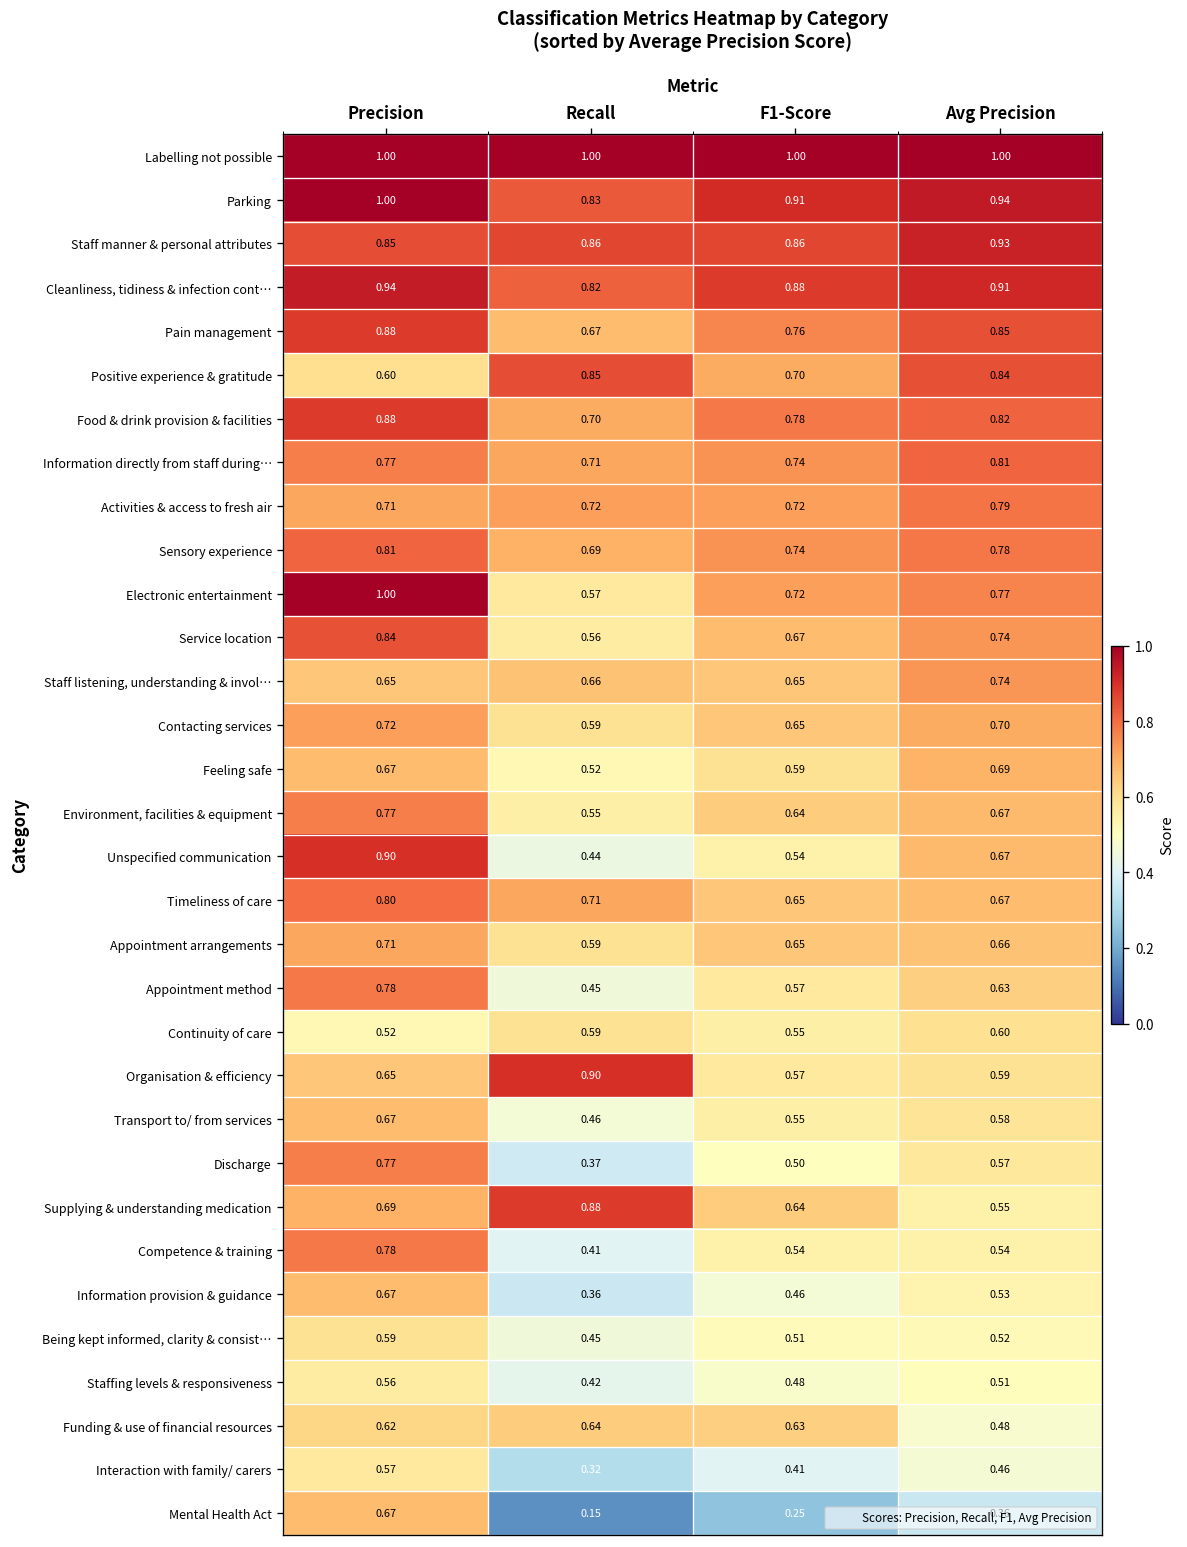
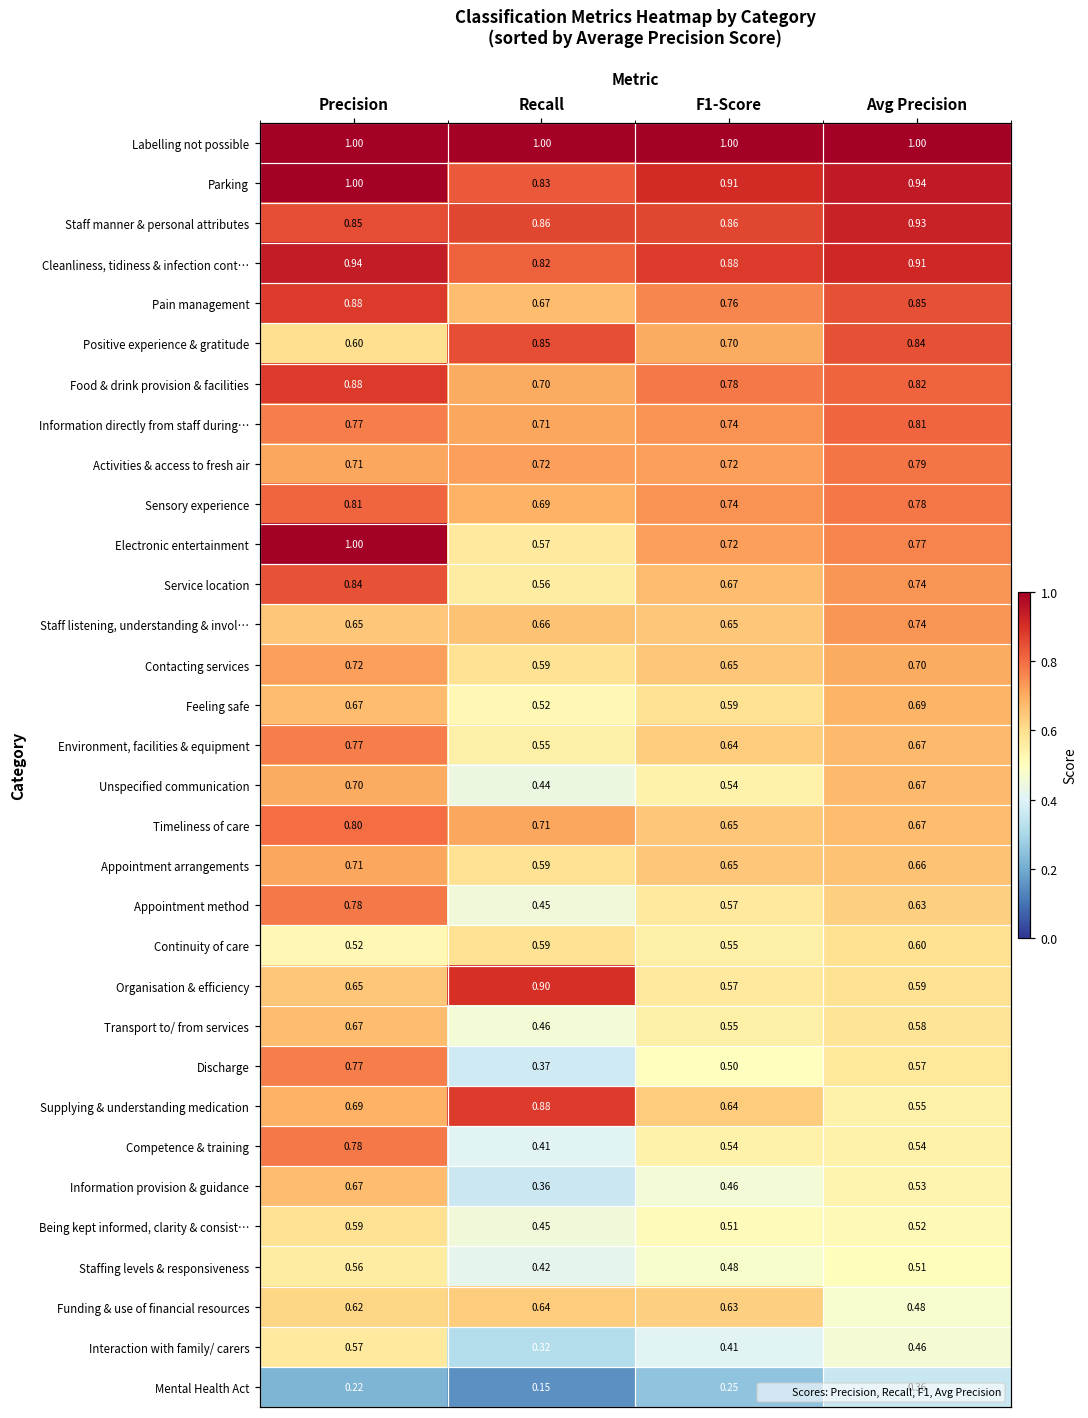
  {
    "Labelling not possible": {
      "Precision": 1.00,
      "Recall": 1.00,
      "F1-Score": 1.00,
      "Avg Precision": 1.00
    },
    "Parking": {
      "Precision": 1.00,
      "Recall": 0.83,
      "F1-Score": 0.91,
      "Avg Precision": 0.94
    },
    "Staff manner & personal attributes": {
      "Precision": 0.85,
      "Recall": 0.86,
      "F1-Score": 0.86,
      "Avg Precision": 0.93
    },
    "Cleanliness, tidiness & infection cont…": {
      "Precision": 0.94,
      "Recall": 0.82,
      "F1-Score": 0.88,
      "Avg Precision": 0.91
    },
    "Pain management": {
      "Precision": 0.88,
      "Recall": 0.67,
      "F1-Score": 0.76,
      "Avg Precision": 0.85
    },
    "Positive experience & gratitude": {
      "Precision": 0.60,
      "Recall": 0.85,
      "F1-Score": 0.70,
      "Avg Precision": 0.84
    },
    "Food & drink provision & facilities": {
      "Precision": 0.88,
      "Recall": 0.70,
      "F1-Score": 0.78,
      "Avg Precision": 0.82
    },
    "Information directly from staff during…": {
      "Precision": 0.77,
      "Recall": 0.71,
      "F1-Score": 0.74,
      "Avg Precision": 0.81
    },
    "Activities & access to fresh air": {
      "Precision": 0.71,
      "Recall": 0.72,
      "F1-Score": 0.72,
      "Avg Precision": 0.79
    },
    "Sensory experience": {
      "Precision": 0.81,
      "Recall": 0.69,
      "F1-Score": 0.74,
      "Avg Precision": 0.78
    },
    "Electronic entertainment": {
      "Precision": 1.00,
      "Recall": 0.57,
      "F1-Score": 0.72,
      "Avg Precision": 0.77
    },
    "Service location": {
      "Precision": 0.84,
      "Recall": 0.56,
      "F1-Score": 0.67,
      "Avg Precision": 0.74
    },
    "Staff listening, understanding & invol…": {
      "Precision": 0.65,
      "Recall": 0.66,
      "F1-Score": 0.65,
      "Avg Precision": 0.74
    },
    "Contacting services": {
      "Precision": 0.72,
      "Recall": 0.59,
      "F1-Score": 0.65,
      "Avg Precision": 0.70
    },
    "Feeling safe": {
      "Precision": 0.67,
      "Recall": 0.52,
      "F1-Score": 0.59,
      "Avg Precision": 0.69
    },
    "Environment, facilities & equipment": {
      "Precision": 0.77,
      "Recall": 0.55,
      "F1-Score": 0.64,
      "Avg Precision": 0.67
    },
    "Unspecified communication": {
-     "Precision": 0.90,
+     "Precision": 0.70,
      "Recall": 0.44,
      "F1-Score": 0.54,
      "Avg Precision": 0.67
    },
    "Timeliness of care": {
      "Precision": 0.80,
      "Recall": 0.71,
      "F1-Score": 0.65,
      "Avg Precision": 0.67
    },
    "Appointment arrangements": {
      "Precision": 0.71,
      "Recall": 0.59,
      "F1-Score": 0.65,
      "Avg Precision": 0.66
    },
    "Appointment method": {
      "Precision": 0.78,
      "Recall": 0.45,
      "F1-Score": 0.57,
      "Avg Precision": 0.63
    },
    "Continuity of care": {
      "Precision": 0.52,
      "Recall": 0.59,
      "F1-Score": 0.55,
      "Avg Precision": 0.60
    },
    "Organisation & efficiency": {
      "Precision": 0.65,
      "Recall": 0.90,
      "F1-Score": 0.57,
      "Avg Precision": 0.59
    },
    "Transport to/ from services": {
      "Precision": 0.67,
      "Recall": 0.46,
      "F1-Score": 0.55,
      "Avg Precision": 0.58
    },
    "Discharge": {
      "Precision": 0.77,
      "Recall": 0.37,
      "F1-Score": 0.50,
      "Avg Precision": 0.57
    },
    "Supplying & understanding medication": {
      "Precision": 0.69,
      "Recall": 0.88,
      "F1-Score": 0.64,
      "Avg Precision": 0.55
    },
    "Competence & training": {
      "Precision": 0.78,
      "Recall": 0.41,
      "F1-Score": 0.54,
      "Avg Precision": 0.54
    },
    "Information provision & guidance": {
      "Precision": 0.67,
      "Recall": 0.36,
      "F1-Score": 0.46,
      "Avg Precision": 0.53
    },
    "Being kept informed, clarity & consist…": {
      "Precision": 0.59,
      "Recall": 0.45,
      "F1-Score": 0.51,
      "Avg Precision": 0.52
    },
    "Staffing levels & responsiveness": {
      "Precision": 0.56,
      "Recall": 0.42,
      "F1-Score": 0.48,
      "Avg Precision": 0.51
    },
    "Funding & use of financial resources": {
      "Precision": 0.62,
      "Recall": 0.64,
      "F1-Score": 0.63,
      "Avg Precision": 0.48
    },
    "Interaction with family/ carers": {
      "Precision": 0.57,
      "Recall": 0.32,
      "F1-Score": 0.41,
      "Avg Precision": 0.46
    },
    "Mental Health Act": {
-     "Precision": 0.67,
+     "Precision": 0.22,
      "Recall": 0.15,
      "F1-Score": 0.25
    }
  }
